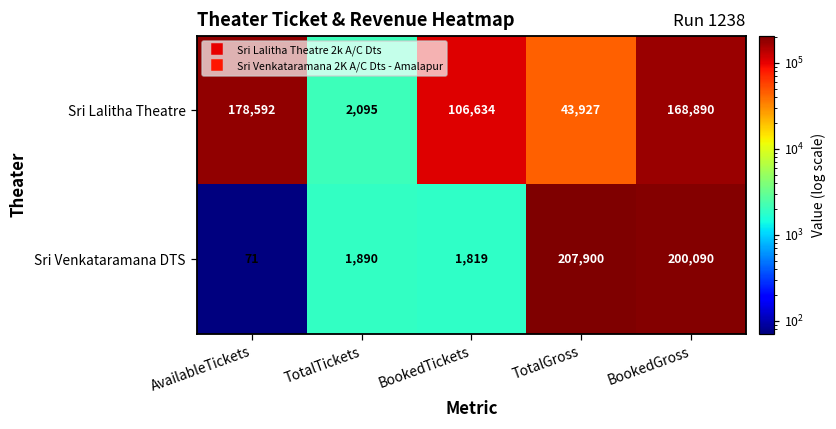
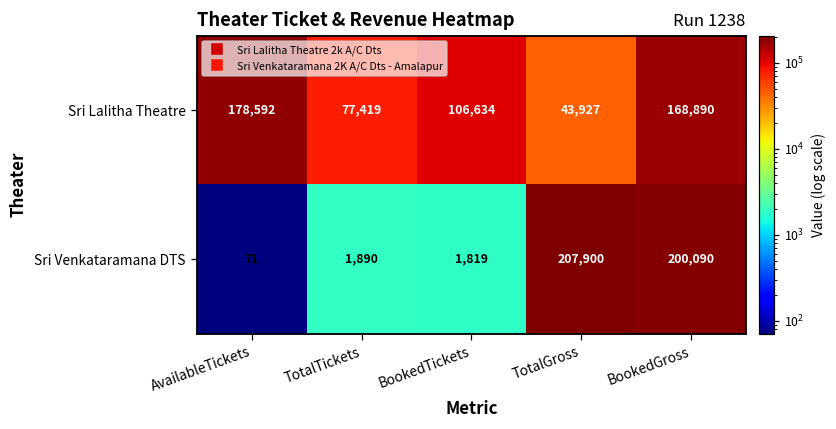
  {
    "Sri Lalitha Theatre": {
      "AvailableTickets": "178,592",
-     "TotalTickets": "2,095",
+     "TotalTickets": "77,419",
      "BookedTickets": "106,634",
      "TotalGross": "43,927",
      "BookedGross": "168,890"
    },
    "Sri Venkataramana DTS": {
      "AvailableTickets": "71",
      "TotalTickets": "1,890",
      "BookedTickets": "1,819",
      "TotalGross": "207,900",
      "BookedGross": "200,090"
    }
  }
